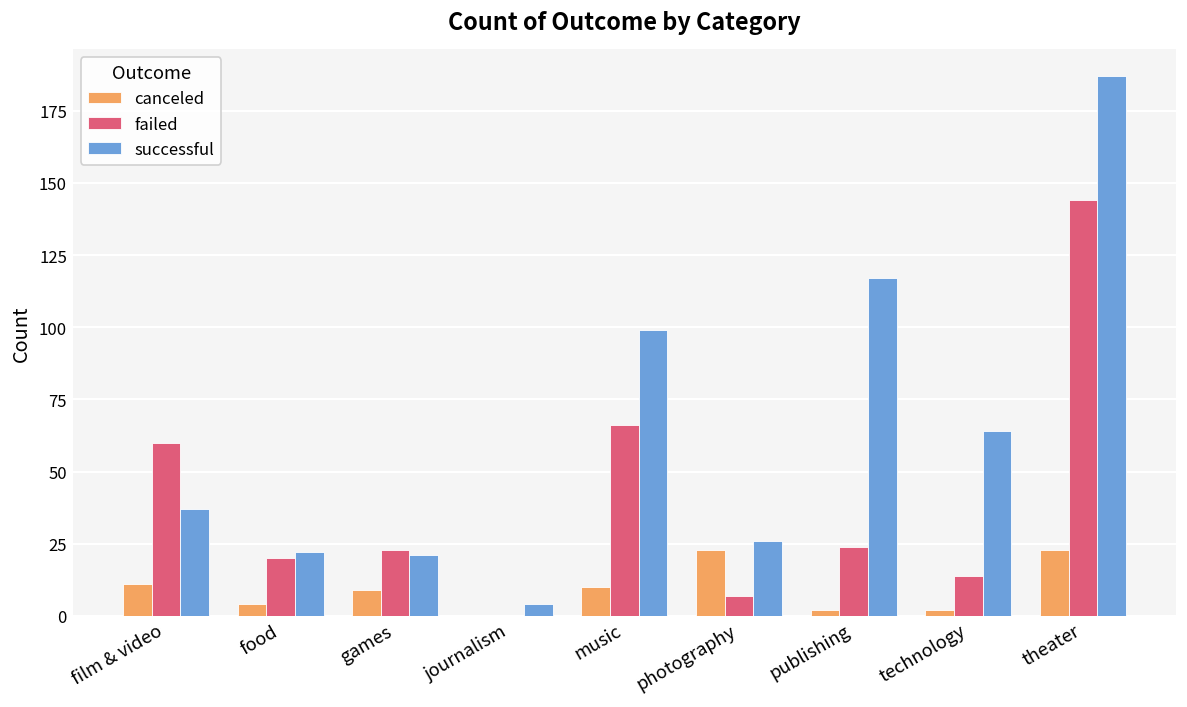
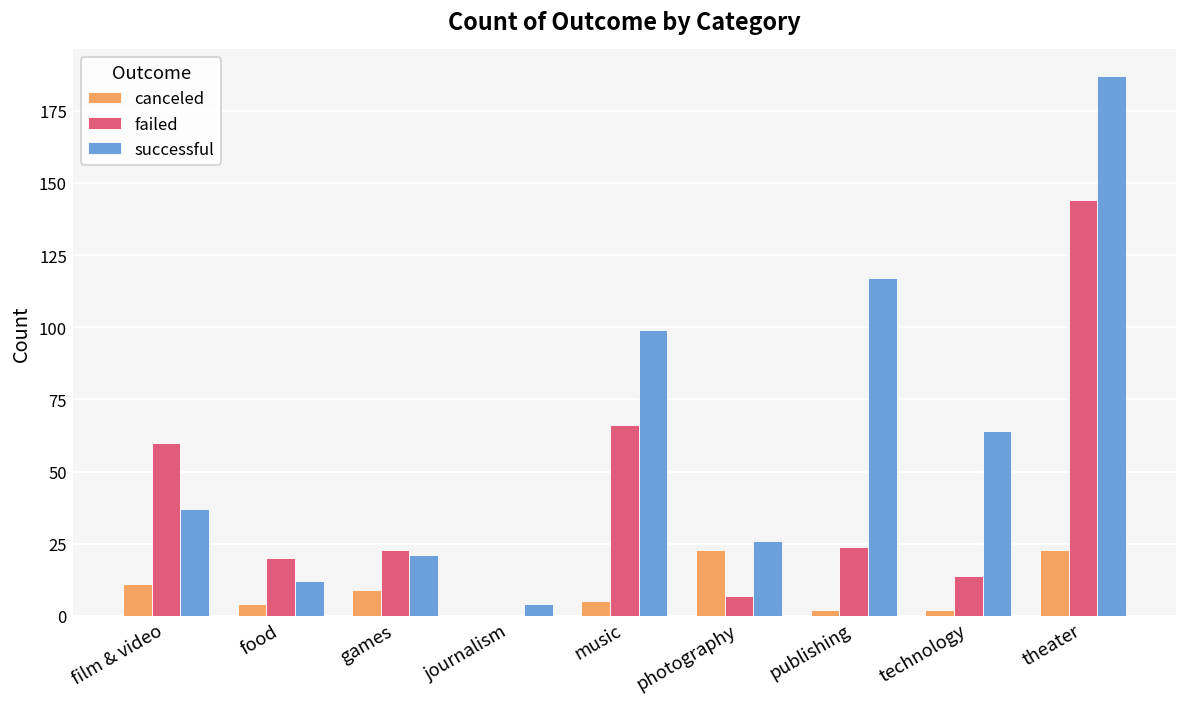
  {
    "canceled": {
      "film & video": 11,
      "food": 4,
      "games": 9,
      "journalism": 0,
-     "music": 10,
+     "music": 5,
      "photography": 23,
      "publishing": 2,
      "technology": 2,
      "theater": 23
    },
    "failed": {
      "film & video": 60,
      "food": 20,
      "games": 23,
      "journalism": 0,
      "music": 66,
      "photography": 7,
      "publishing": 24,
      "technology": 14,
      "theater": 144
    },
    "successful": {
      "film & video": 37,
-     "food": 22,
+     "food": 12,
      "games": 21,
      "journalism": 4,
      "music": 99,
      "photography": 26,
      "publishing": 117,
      "technology": 64,
      "theater": 187
    }
  }
